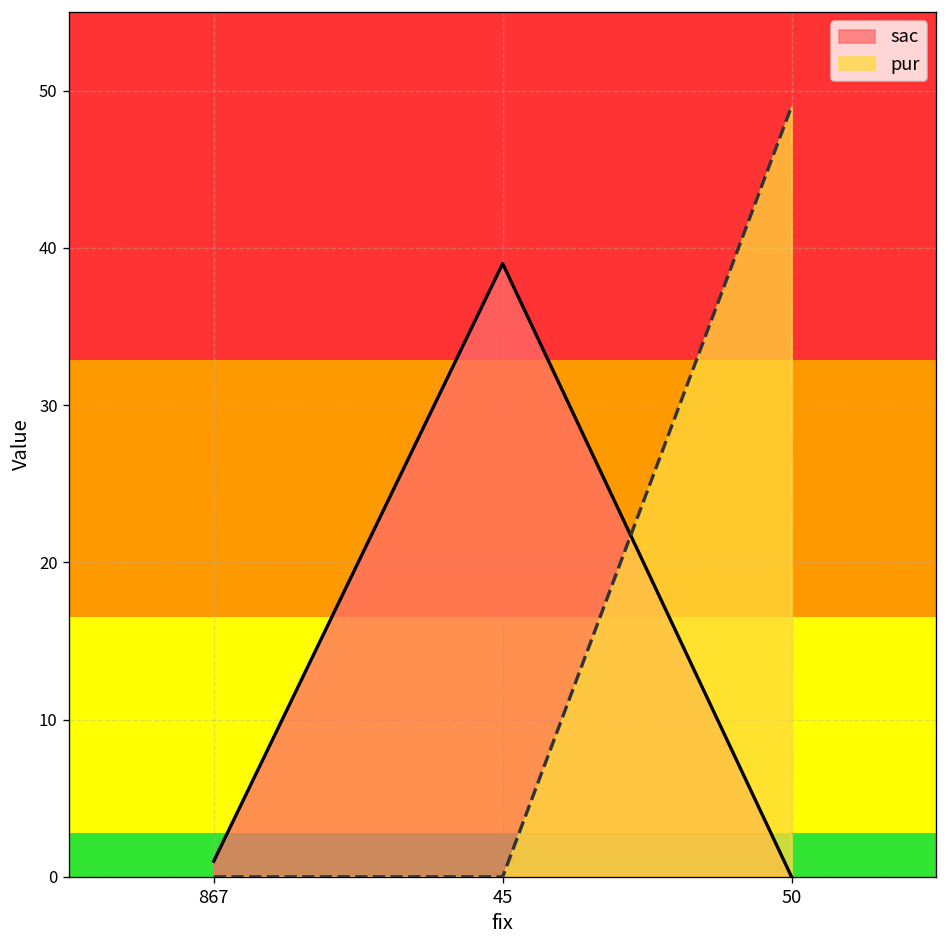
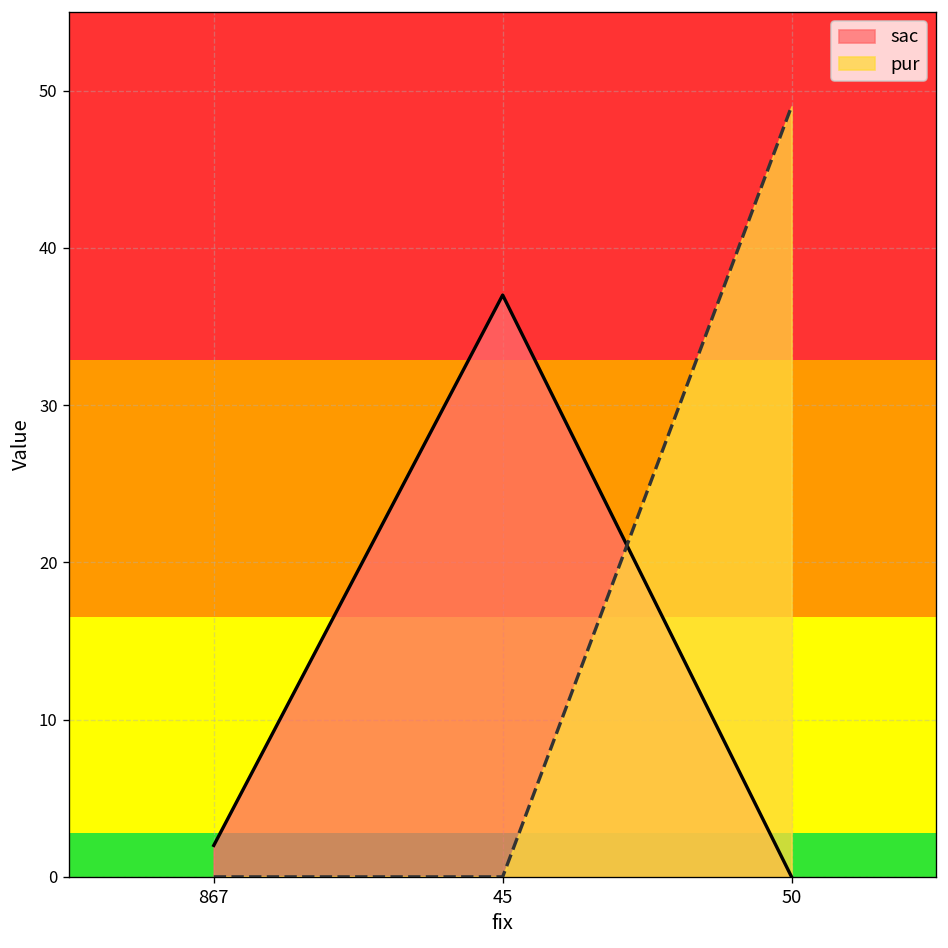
  {
    "sac": {
-     "867": 1,
-     "45": 39,
+     "867": 2,
+     "45": 37,
      "50": 0
    },
    "pur": {
      "867": 0,
      "45": 0,
      "50": 49
    }
  }
